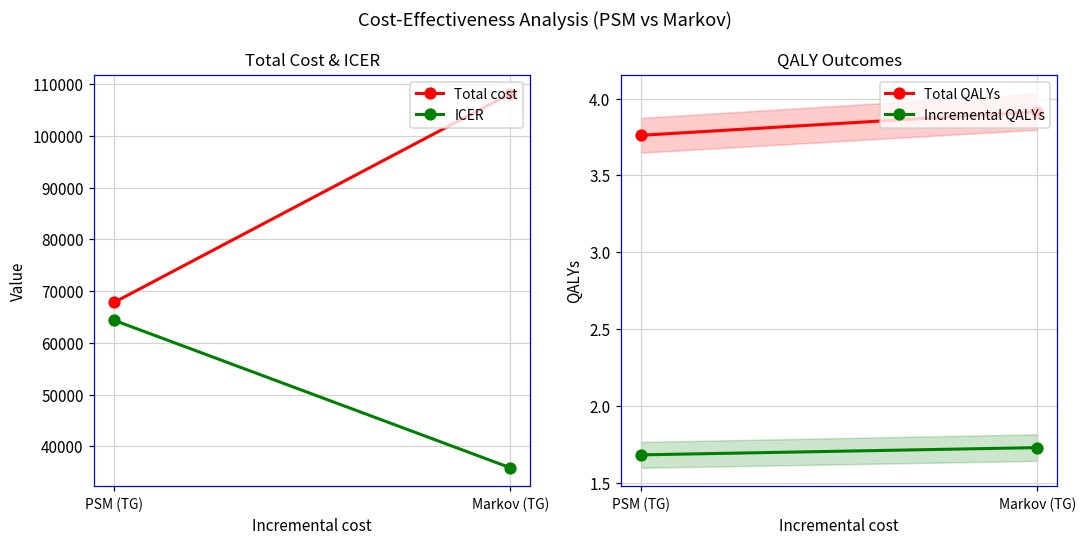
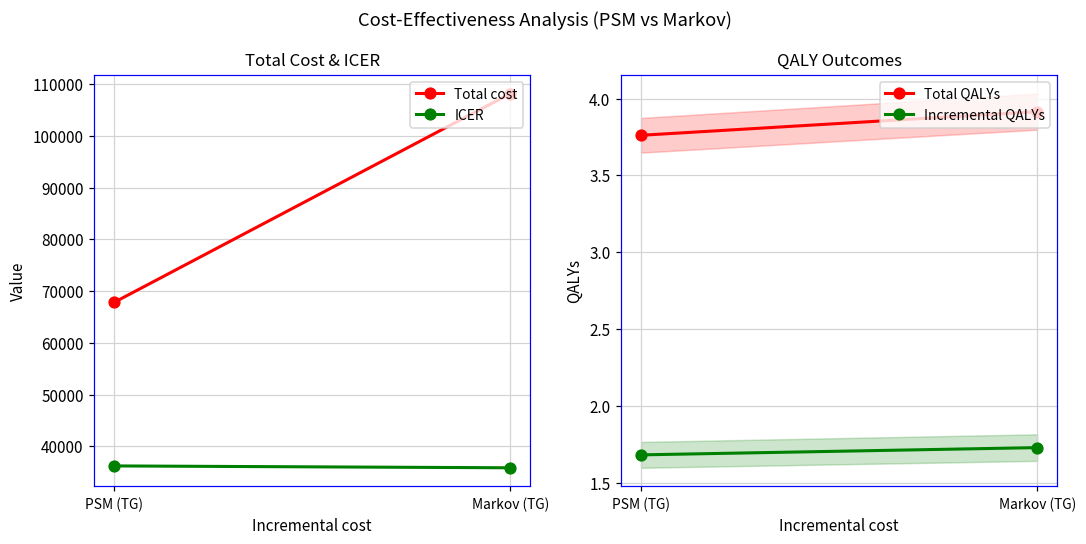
  {
    "Total Cost & ICER": {
      "Total cost": {
        "PSM (TG)": 68000
      },
      "ICER": {
-       "PSM (TG)": 64000,
+       "PSM (TG)": 36000,
        "Markov (TG)": 36000
      }
    }
  }
